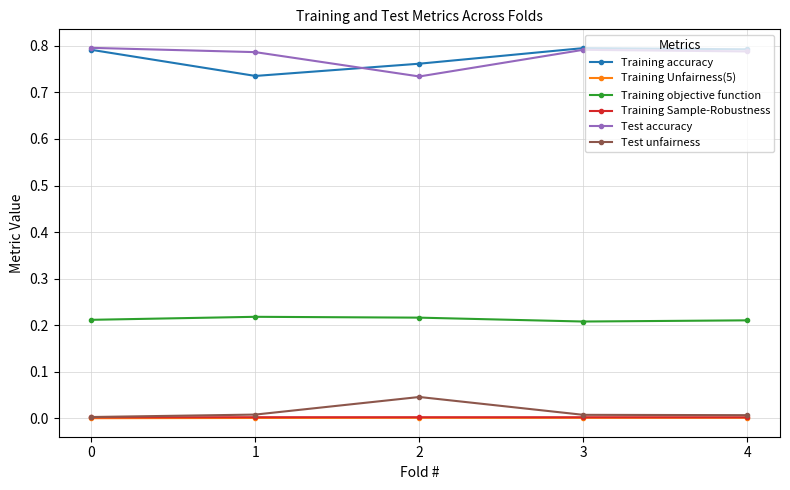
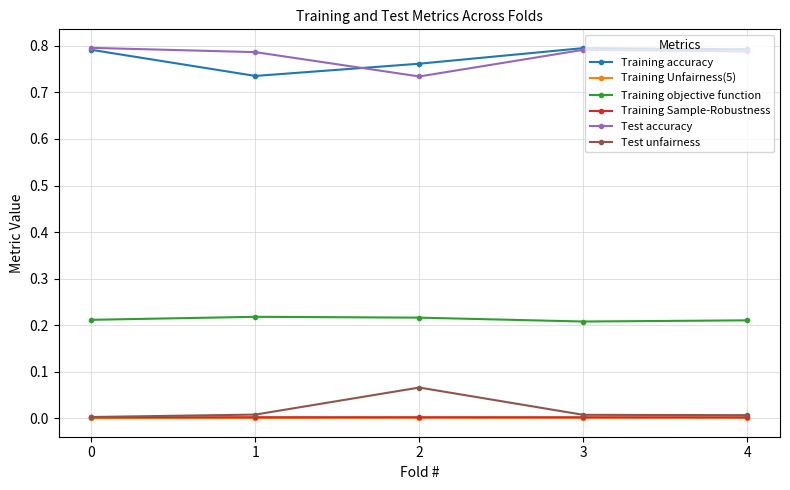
  {
    "Training accuracy": {
      "1": 0.74,
      "2": 0.76
    },
    "Training objective function": {
      "0": 0.21,
      "1": 0.22,
      "2": 0.22,
      "3": 0.21,
      "4": 0.21
    },
    "Test accuracy": {
      "1": 0.79,
      "2": 0.73
    },
    "Test unfairness": {
      "1": 0.01,
-     "2": 0.05
+     "2": 0.07
    }
  }
